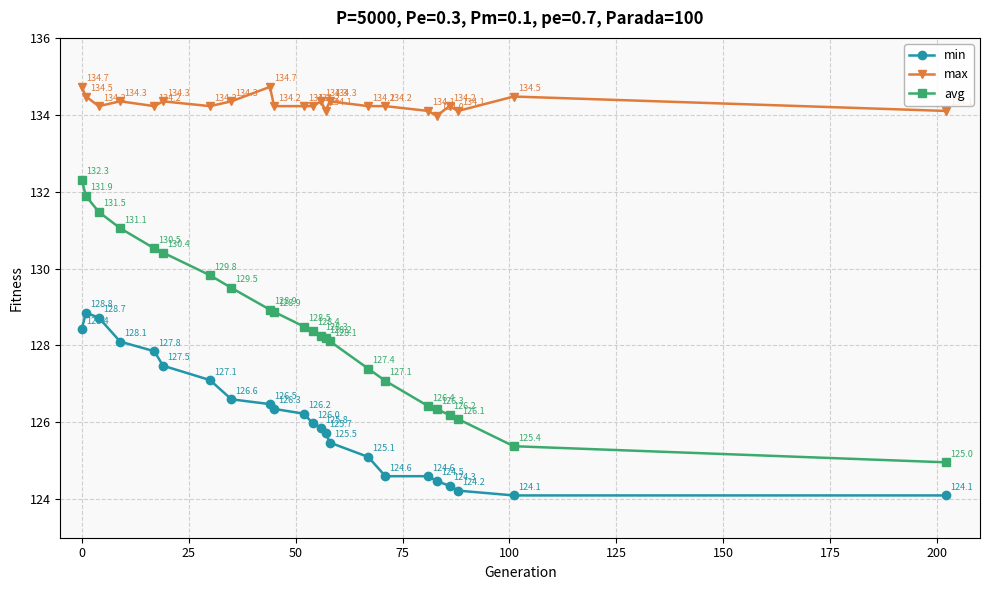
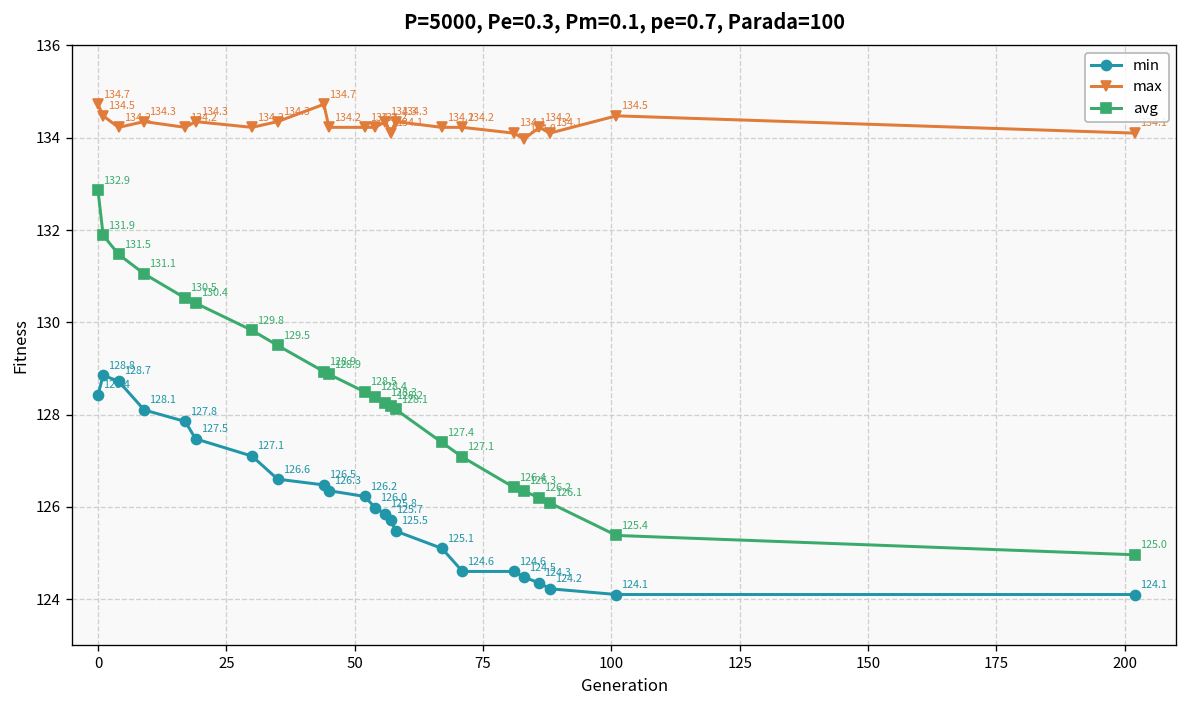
  {
    "max": {
      "0": 134.7
    },
    "avg": {
-     "0": 132.3
+     "0": 132.9
    }
  }
